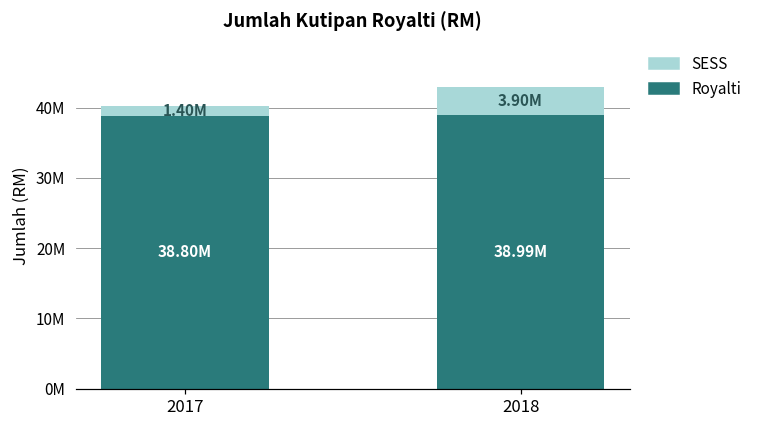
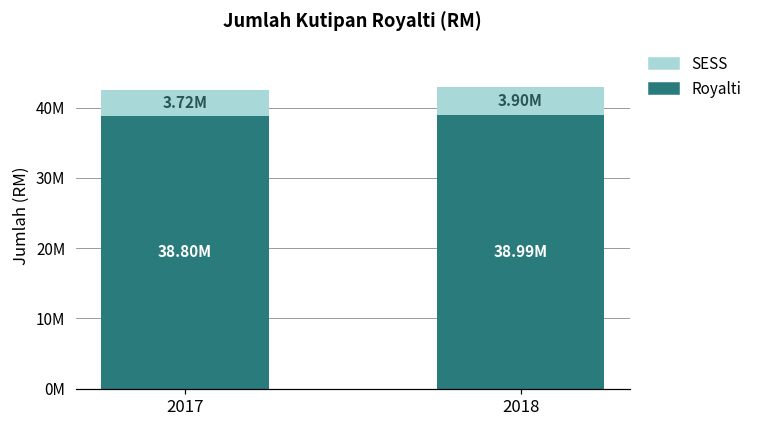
  {
    "Royalti": {
      "2017": "38.80M",
      "2018": "38.99M"
    },
    "SESS": {
-     "2017": "1.40M",
+     "2017": "3.72M",
      "2018": "3.90M"
    }
  }
